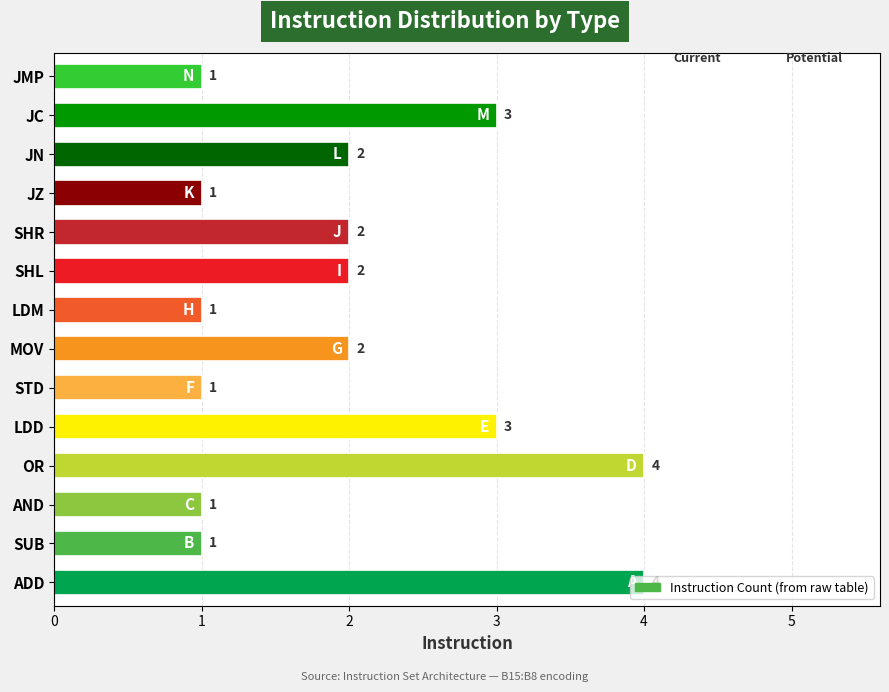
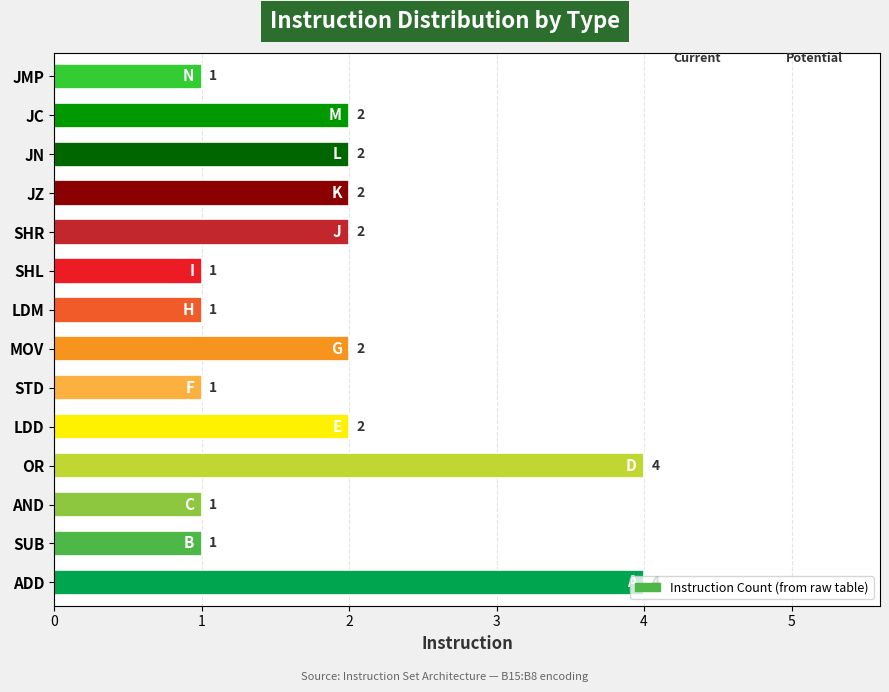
  {
    "JMP": 1,
-   "JC": 3,
+   "JC": 2,
    "JN": 2,
-   "JZ": 1,
+   "JZ": 2,
    "SHR": 2,
-   "SHL": 2,
+   "SHL": 1,
    "LDM": 1,
    "MOV": 2,
    "STD": 1,
-   "LDD": 3,
+   "LDD": 2,
    "OR": 4,
    "AND": 1,
    "SUB": 1
  }
